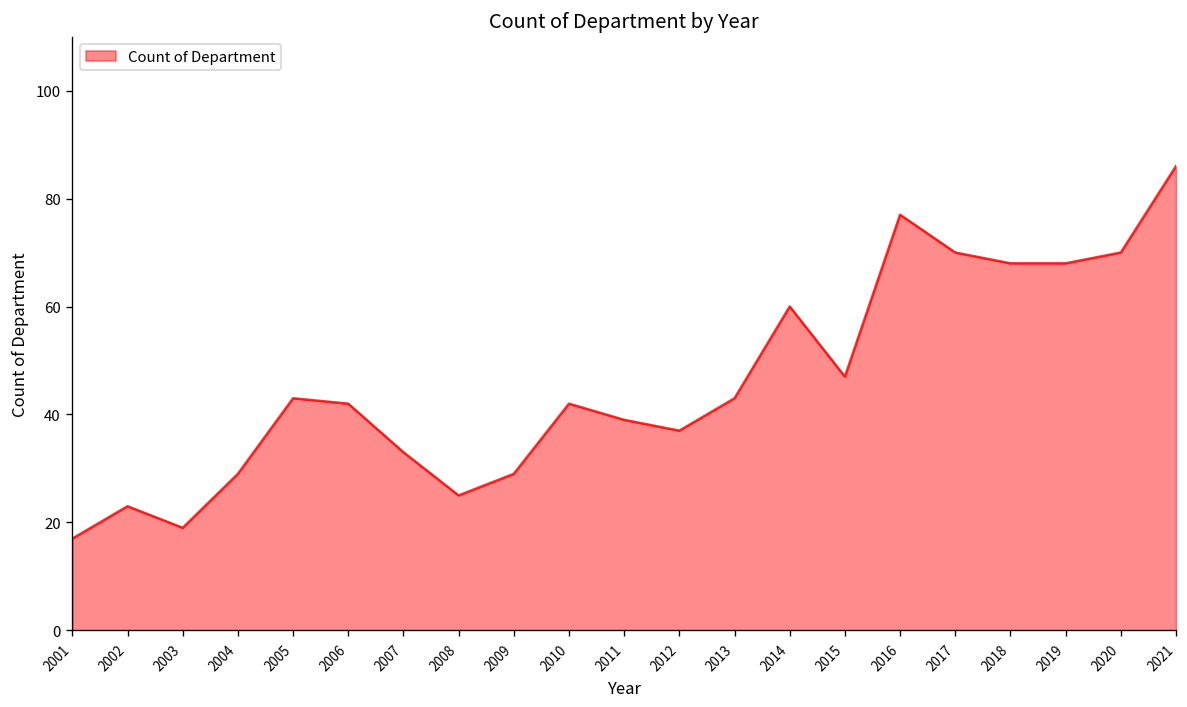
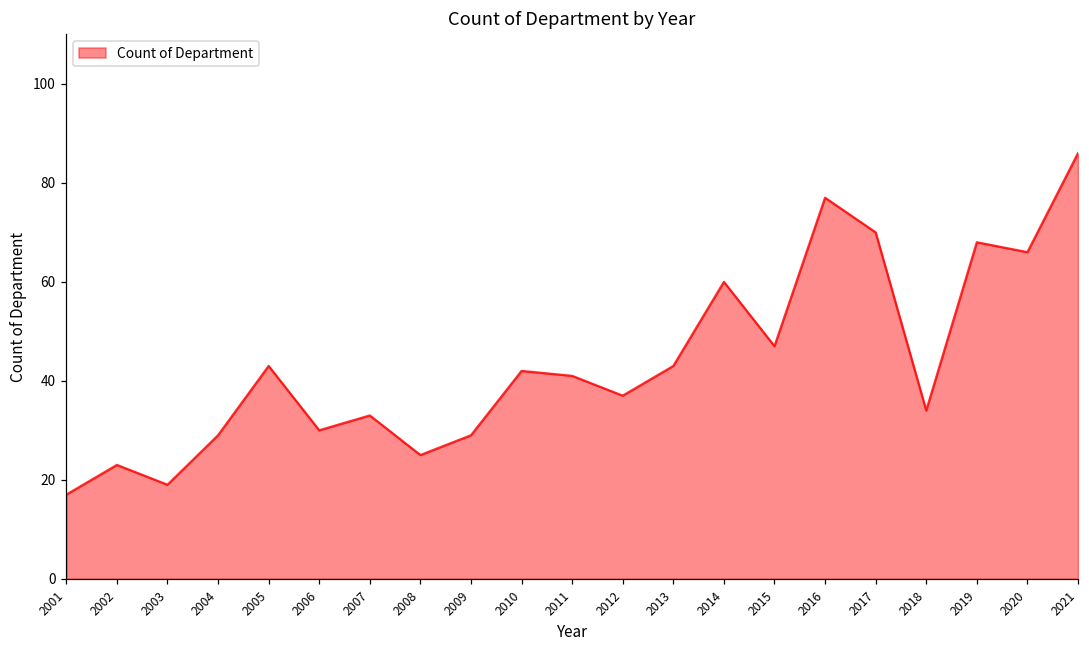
  {
    "2001": 17,
    "2002": 23,
    "2003": 19,
    "2004": 29,
    "2005": 43,
-   "2006": 42,
+   "2006": 30,
    "2007": 33,
    "2008": 25,
    "2009": 29,
    "2010": 42,
-   "2011": 39,
+   "2011": 41,
    "2012": 37,
    "2013": 43,
    "2014": 60,
    "2015": 47,
    "2016": 77,
    "2017": 70,
-   "2018": 68,
+   "2018": 34,
    "2019": 68,
-   "2020": 70,
+   "2020": 66,
    "2021": 86
  }
